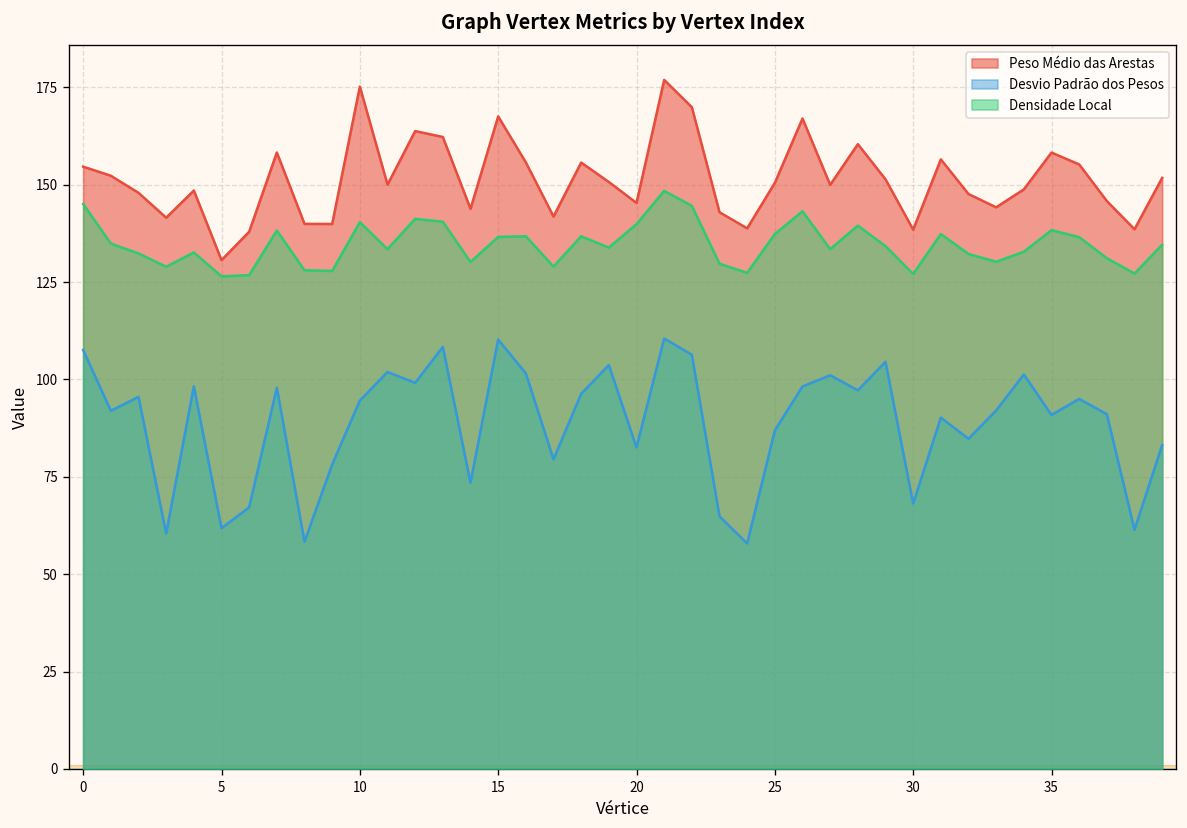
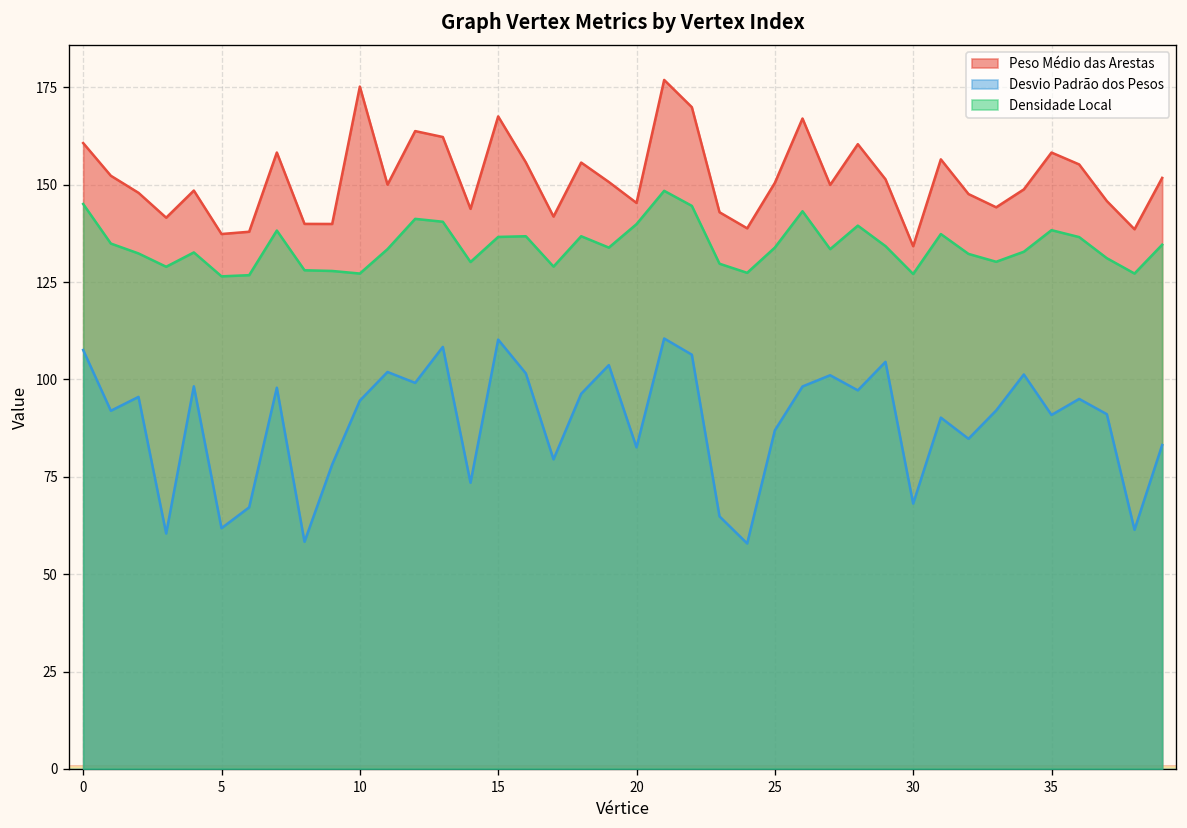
  {
    "Peso Médio das Arestas": {
-     "0": 155,
-     "5": 131,
+     "0": 161,
+     "5": 137,
      "10": 175,
      "15": 168,
      "20": 145,
      "25": 150,
-     "30": 138,
+     "30": 134,
      "35": 158
    },
    "Desvio Padrão dos Pesos": {
      "0": 108,
      "5": 62,
      "10": 95,
      "15": 110,
      "20": 83,
      "25": 87,
      "30": 68,
      "35": 91
    },
    "Densidade Local": {
      "0": 145,
      "5": 126,
-     "10": 140,
+     "10": 127,
      "15": 137,
      "20": 140,
-     "25": 137,
+     "25": 134,
      "30": 127,
      "35": 138
    }
  }
